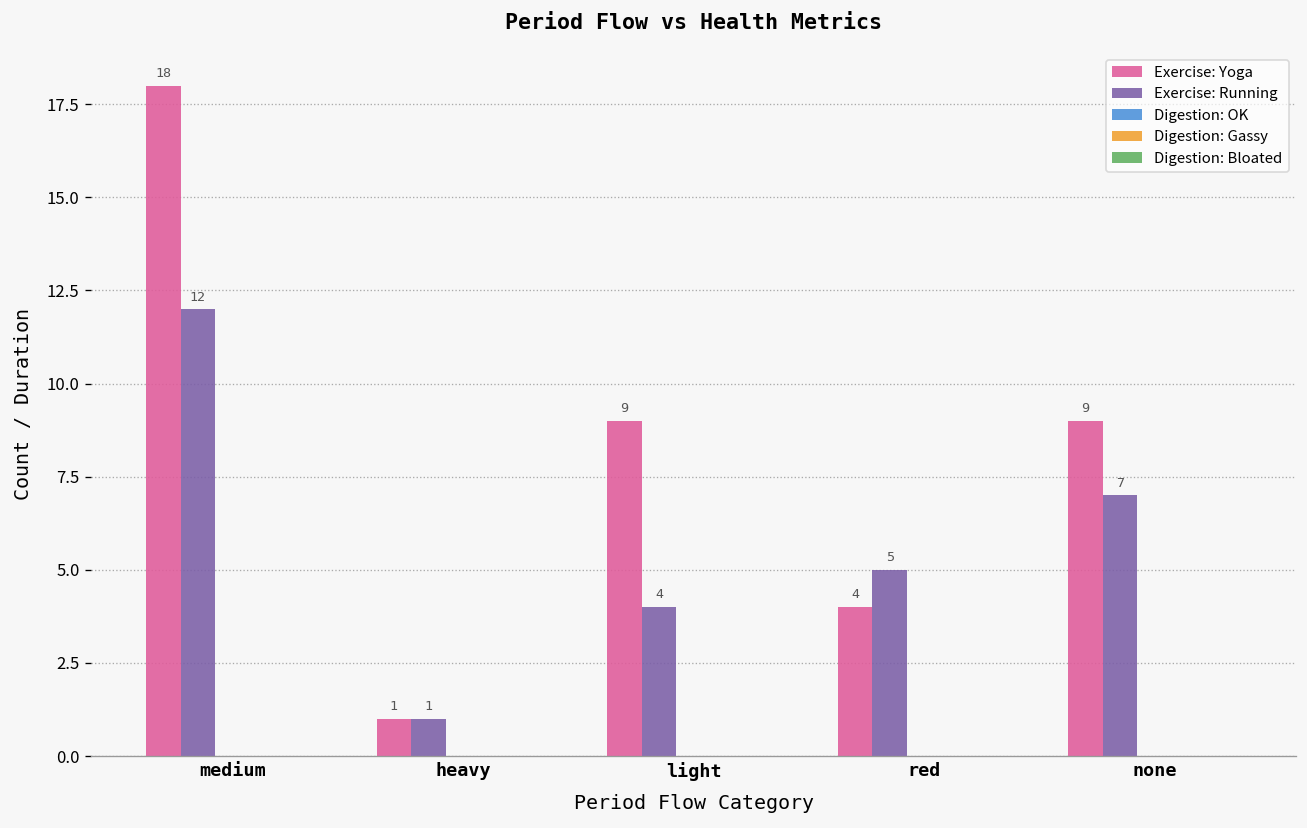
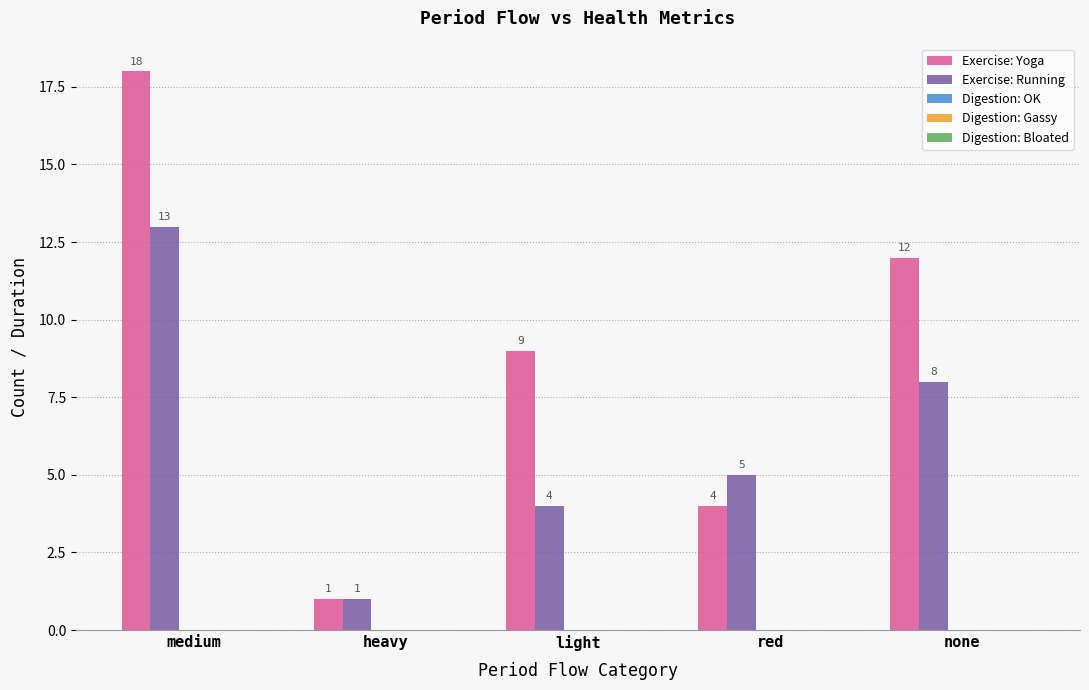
  {
    "Exercise: Yoga": {
      "medium": 18,
      "heavy": 1,
      "light": 9,
      "red": 4,
-     "none": 9
+     "none": 12
    },
    "Exercise: Running": {
-     "medium": 12,
+     "medium": 13,
      "heavy": 1,
      "light": 4,
      "red": 5,
-     "none": 7
+     "none": 8
    },
    "Digestion: OK": {
      "medium": 0.0,
      "heavy": 0.0,
      "light": 0.0,
      "red": 0.0,
      "none": 0.0
    },
    "Digestion: Gassy": {
      "medium": 0.0,
      "heavy": 0.0,
      "light": 0.0,
      "red": 0.0,
      "none": 0.0
    },
    "Digestion: Bloated": {
      "medium": 0.0,
      "heavy": 0.0,
      "light": 0.0,
      "red": 0.0,
      "none": 0.0
    }
  }
